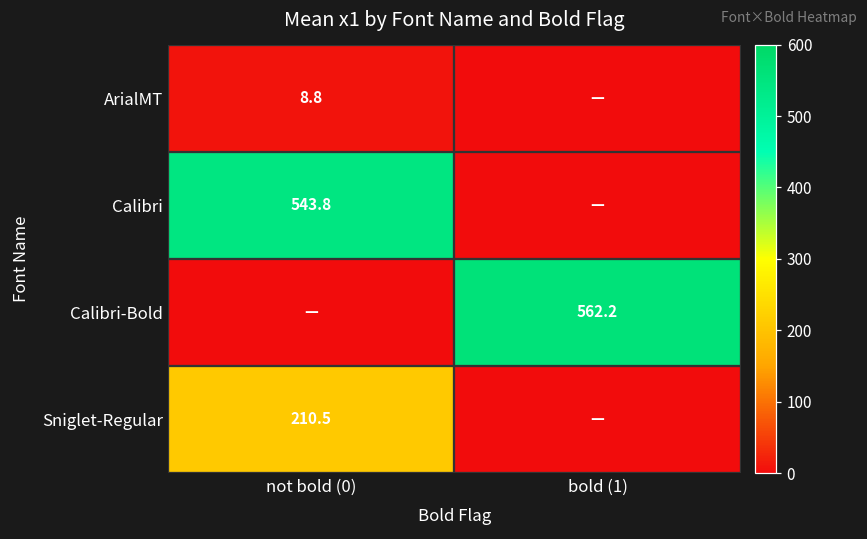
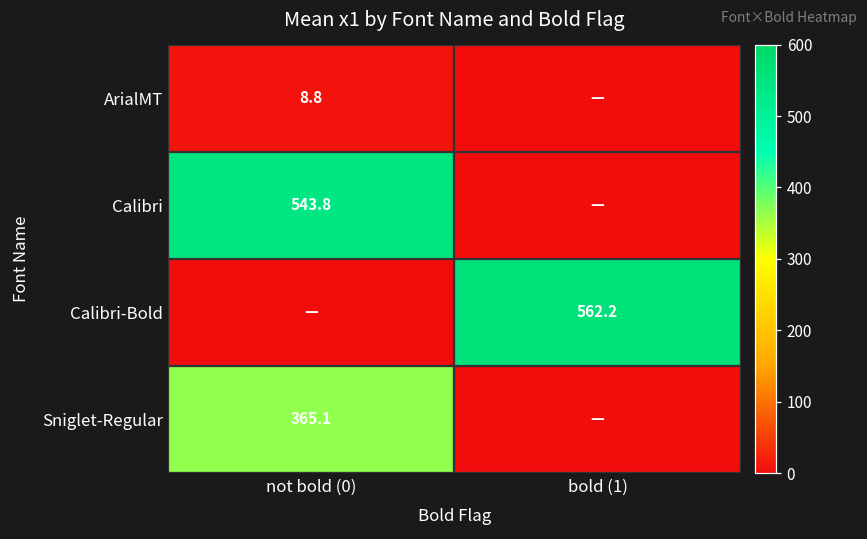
  {
    "ArialMT": {
      "not bold (0)": 8.8
    },
    "Calibri": {
      "not bold (0)": 543.8
    },
    "Calibri-Bold": {
      "bold (1)": 562.2
    },
    "Sniglet-Regular": {
-     "not bold (0)": 210.5
+     "not bold (0)": 365.1
    }
  }
